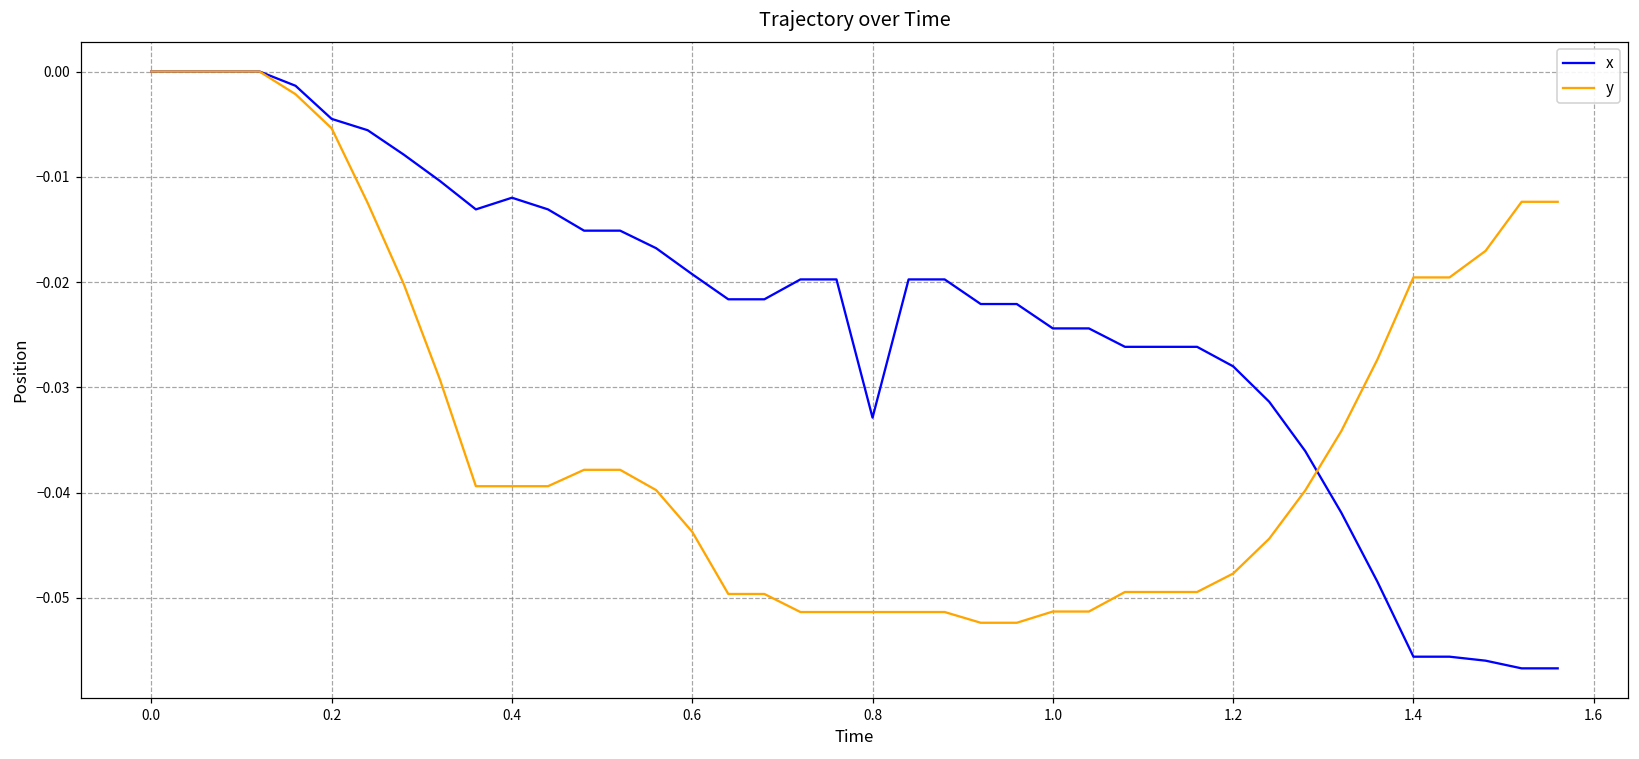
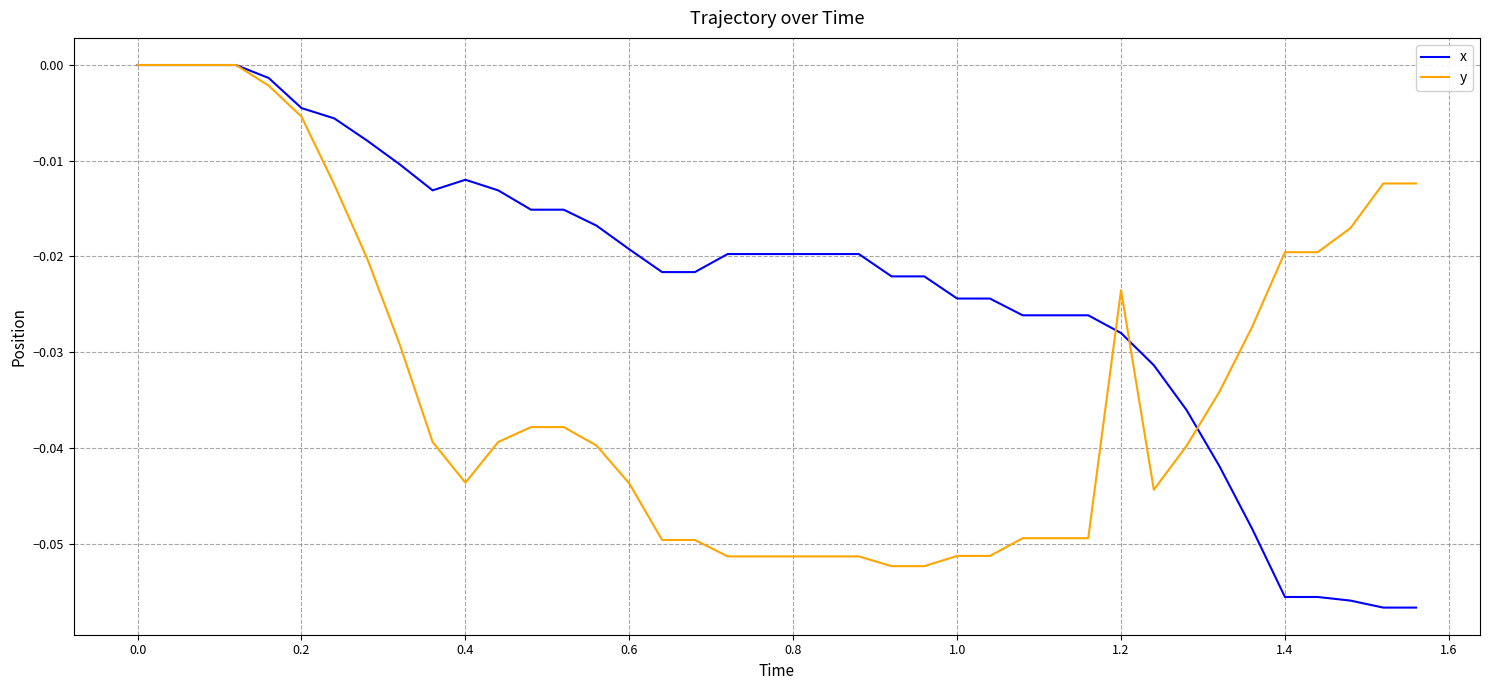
  {
    "x": {
      "0.2": -0.004,
      "0.4": -0.012,
      "0.6": -0.019,
-     "0.8": -0.033,
+     "0.8": -0.020,
      "1.0": -0.024,
      "1.2": -0.028,
      "1.4": -0.056
    },
    "y": {
      "0.2": -0.005,
-     "0.4": -0.039,
+     "0.4": -0.044,
      "0.6": -0.044,
      "0.8": -0.051,
      "1.0": -0.051,
-     "1.2": -0.048,
+     "1.2": -0.024,
      "1.4": -0.020
    }
  }
